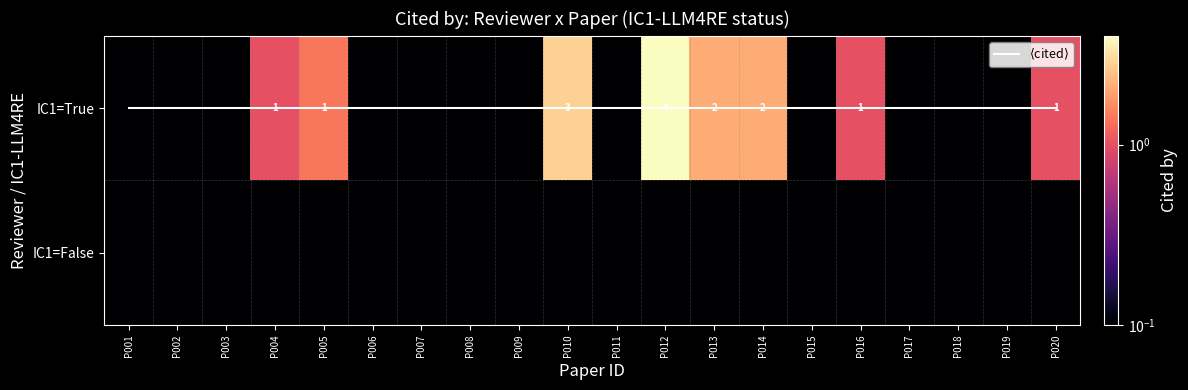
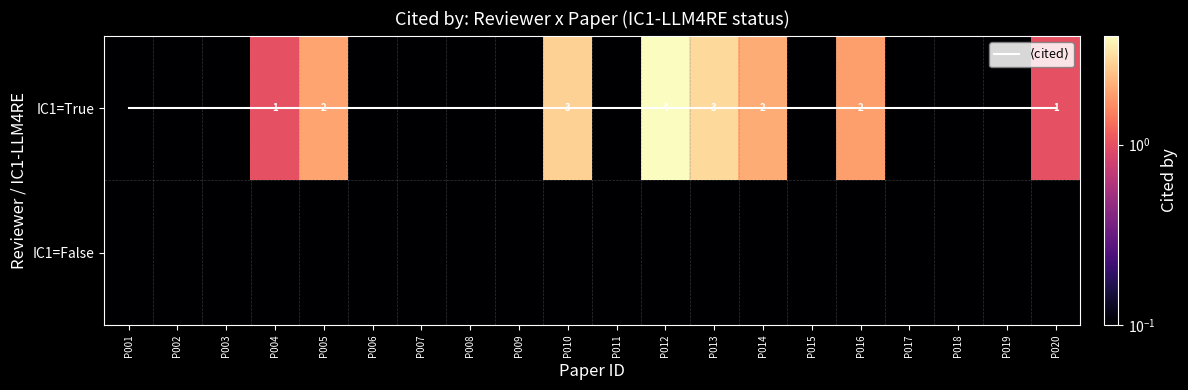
  {
    "IC1=True": {
-     "P005": 1,
-     "P013": 2,
-     "P016": 1
+     "P005": 2,
+     "P013": 3,
+     "P016": 2
    }
  }
